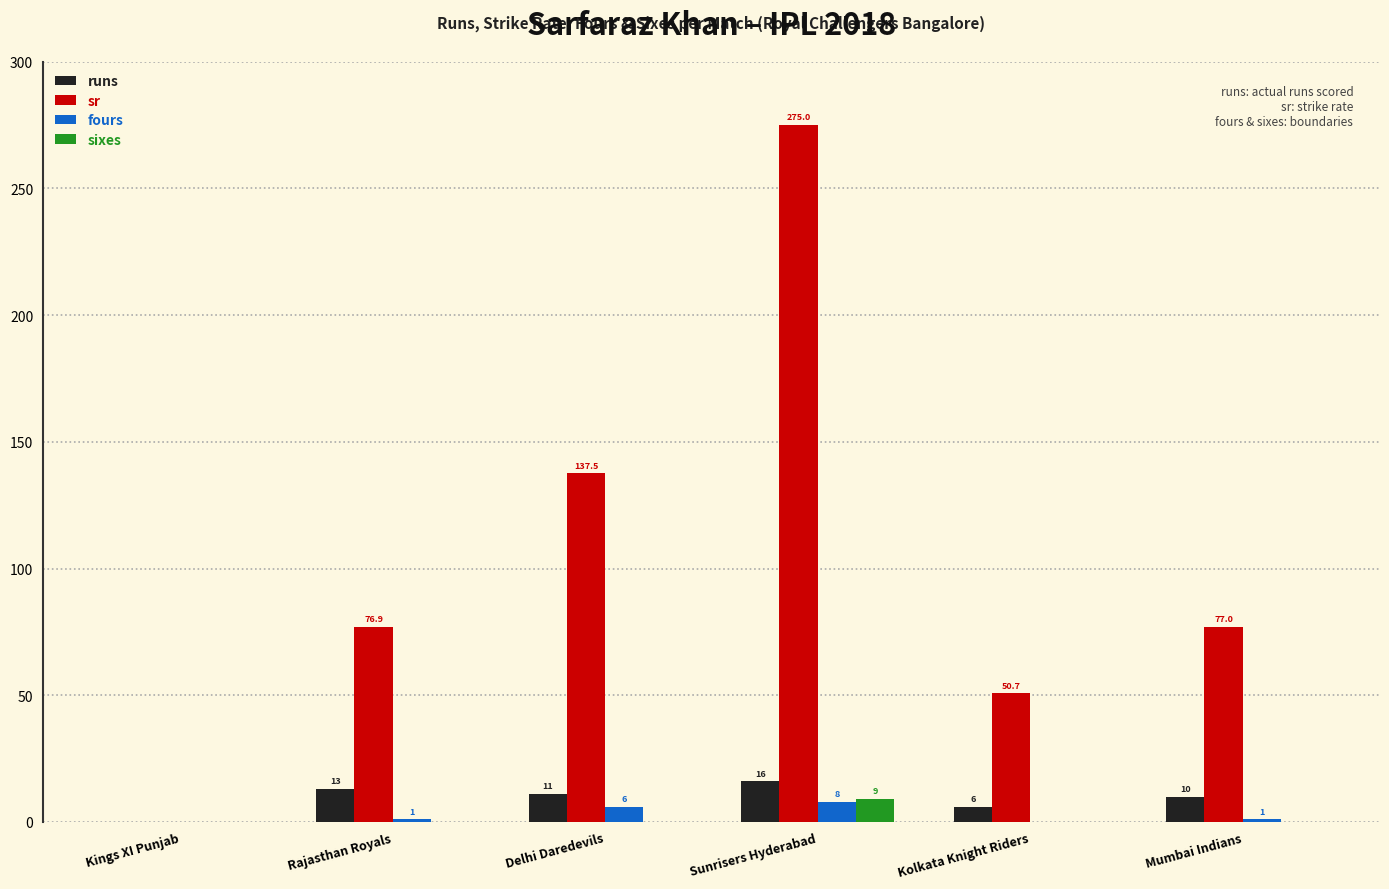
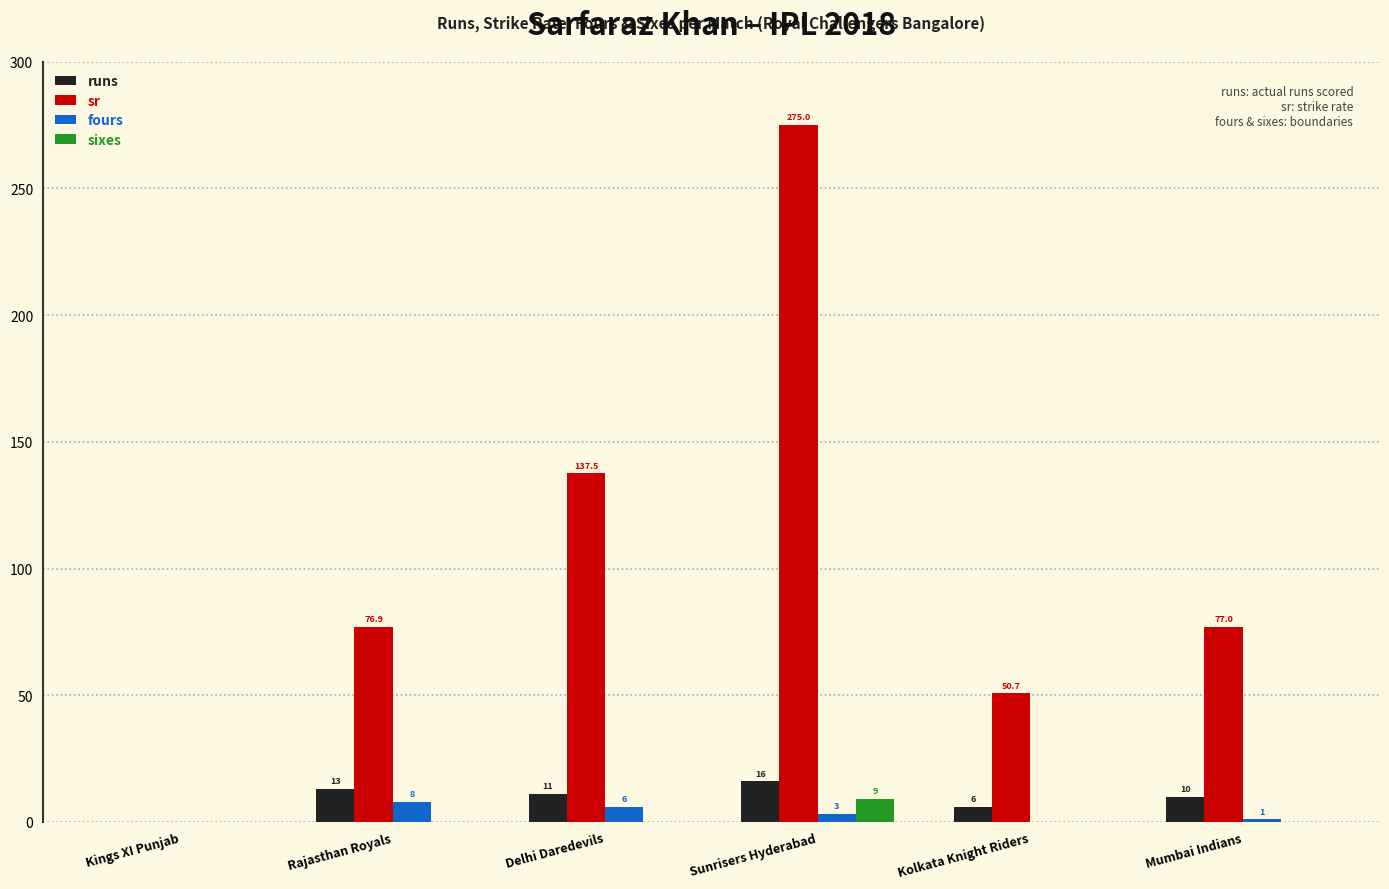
  {
    "runs": {
      "Rajasthan Royals": 13,
      "Delhi Daredevils": 11,
      "Sunrisers Hyderabad": 16,
      "Kolkata Knight Riders": 6,
      "Mumbai Indians": 10
    },
    "sr": {
      "Rajasthan Royals": 76.9,
      "Delhi Daredevils": 137.5,
      "Sunrisers Hyderabad": 275.0,
      "Kolkata Knight Riders": 50.7,
      "Mumbai Indians": 77.0
    },
    "fours": {
-     "Rajasthan Royals": 1,
+     "Rajasthan Royals": 8,
      "Delhi Daredevils": 6,
-     "Sunrisers Hyderabad": 8,
+     "Sunrisers Hyderabad": 3,
      "Mumbai Indians": 1
    },
    "sixes": {
      "Sunrisers Hyderabad": 9
    }
  }
